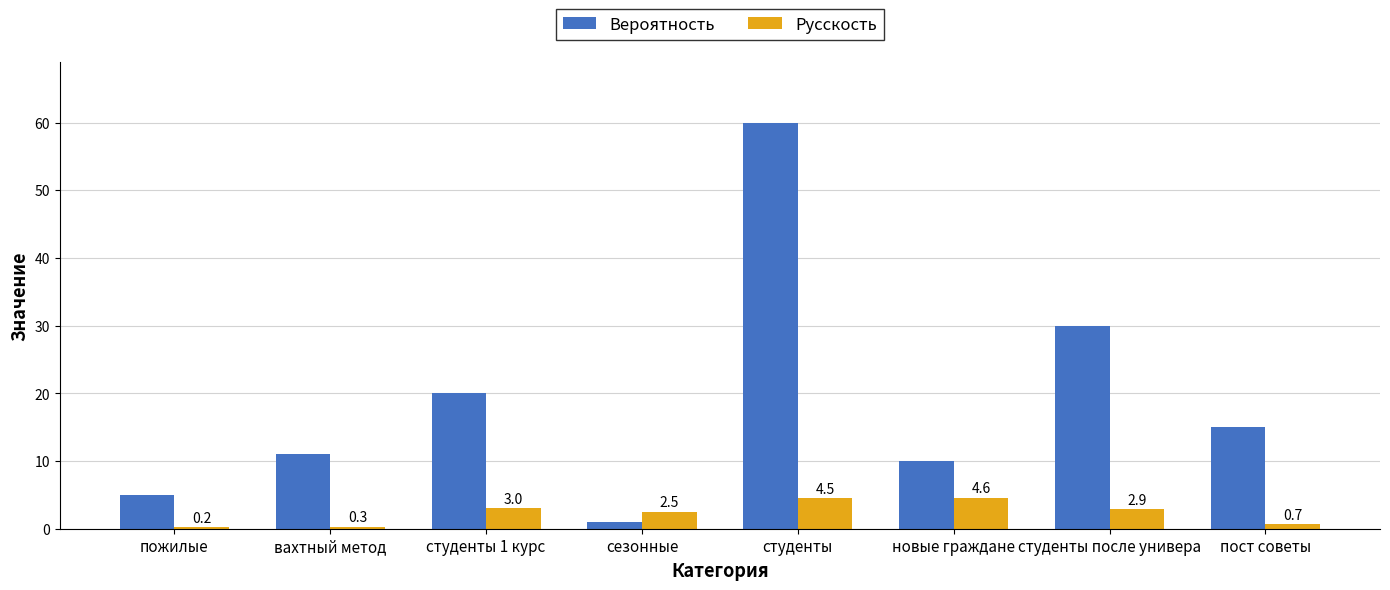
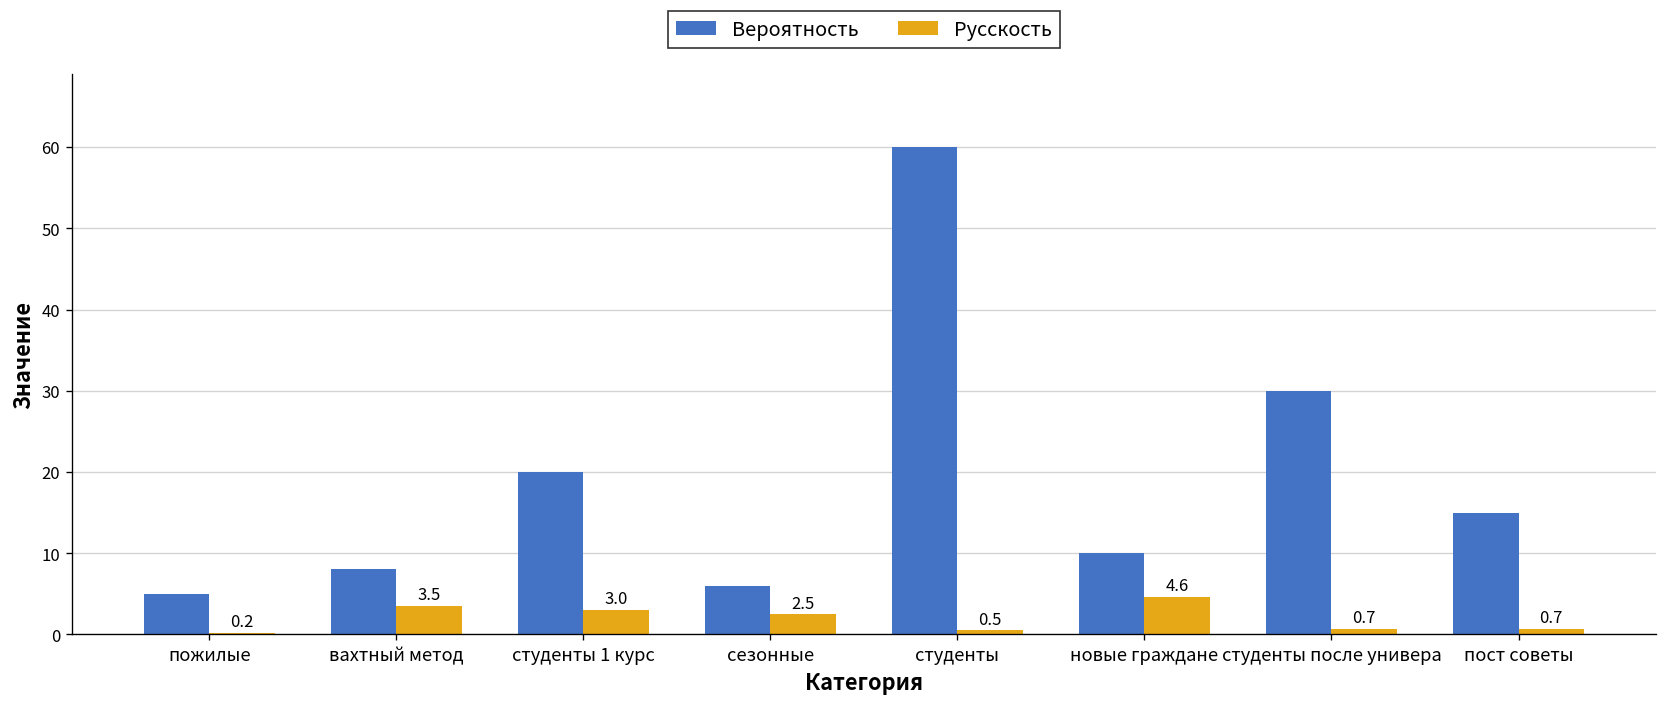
  {
    "Вероятность": {
      "пожилые": 5,
-     "вахтный метод": 11,
+     "вахтный метод": 8,
      "студенты 1 курс": 20,
-     "сезонные": 1,
+     "сезонные": 6,
      "студенты": 60,
      "новые граждане": 10,
      "студенты после универа": 30,
      "пост советы": 15
    },
    "Русскость": {
      "пожилые": 0.2,
-     "вахтный метод": 0.3,
+     "вахтный метод": 3.5,
      "студенты 1 курс": 3.0,
      "сезонные": 2.5,
-     "студенты": 4.5,
+     "студенты": 0.5,
      "новые граждане": 4.6,
-     "студенты после универа": 2.9,
+     "студенты после универа": 0.7,
      "пост советы": 0.7
    }
  }
